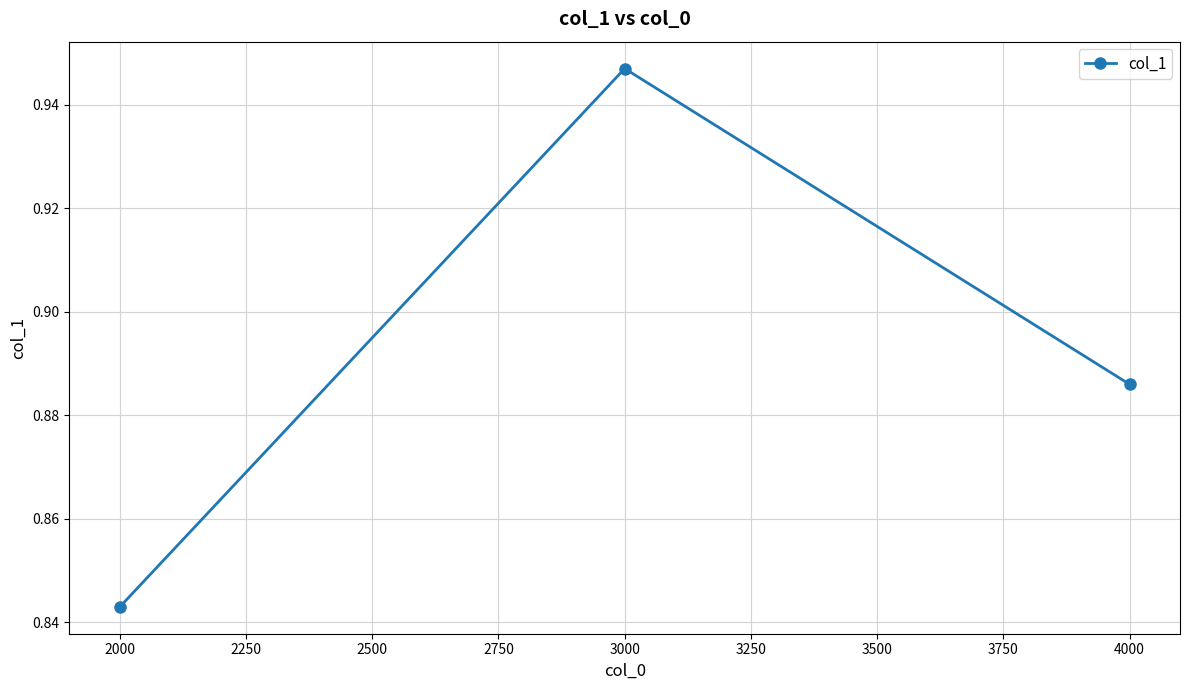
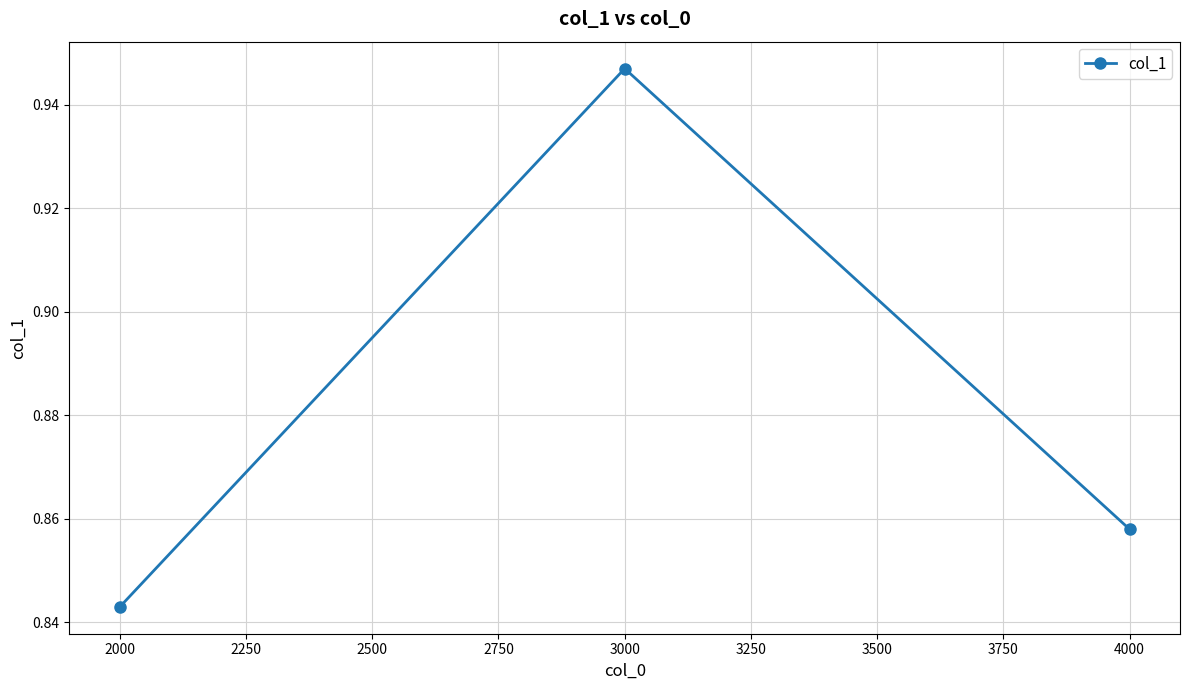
  {
    "2000": 0.843,
    "3000": 0.947,
-   "4000": 0.886
+   "4000": 0.858
  }
